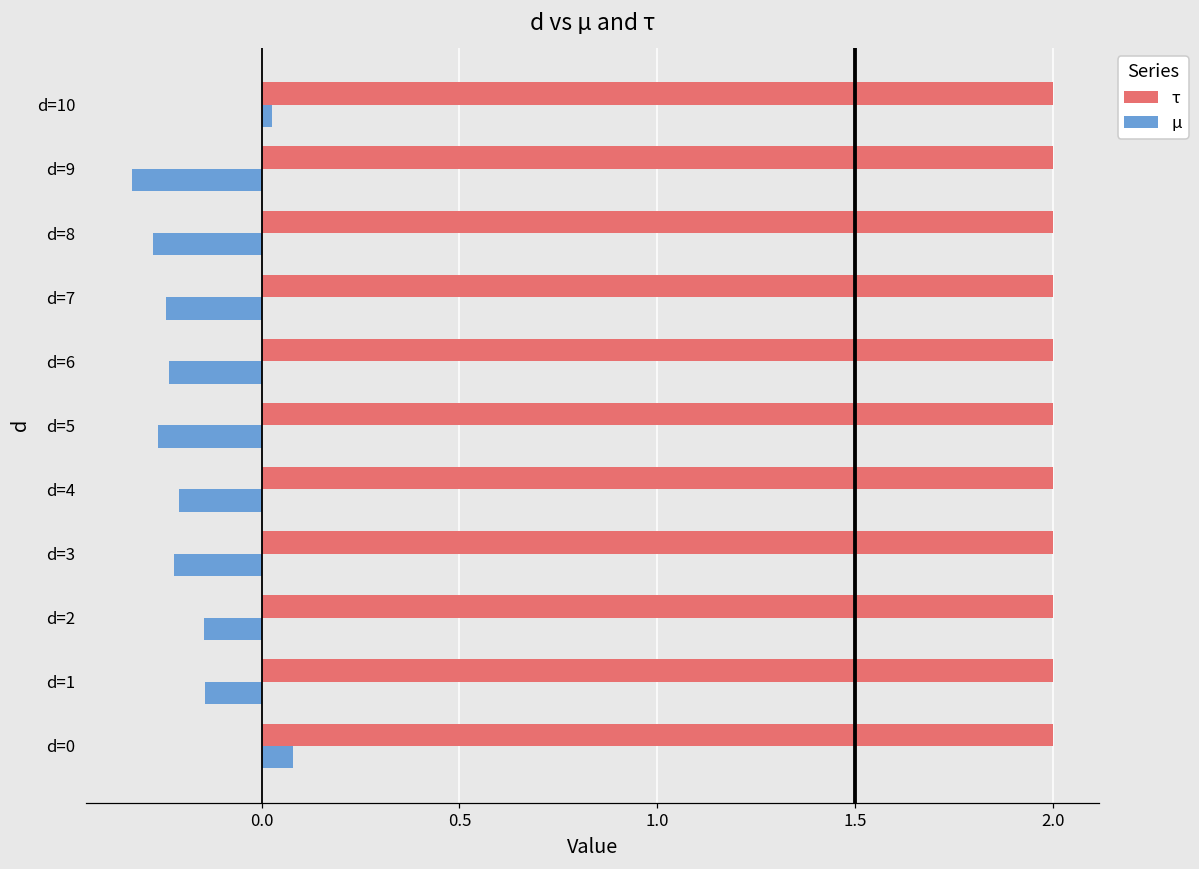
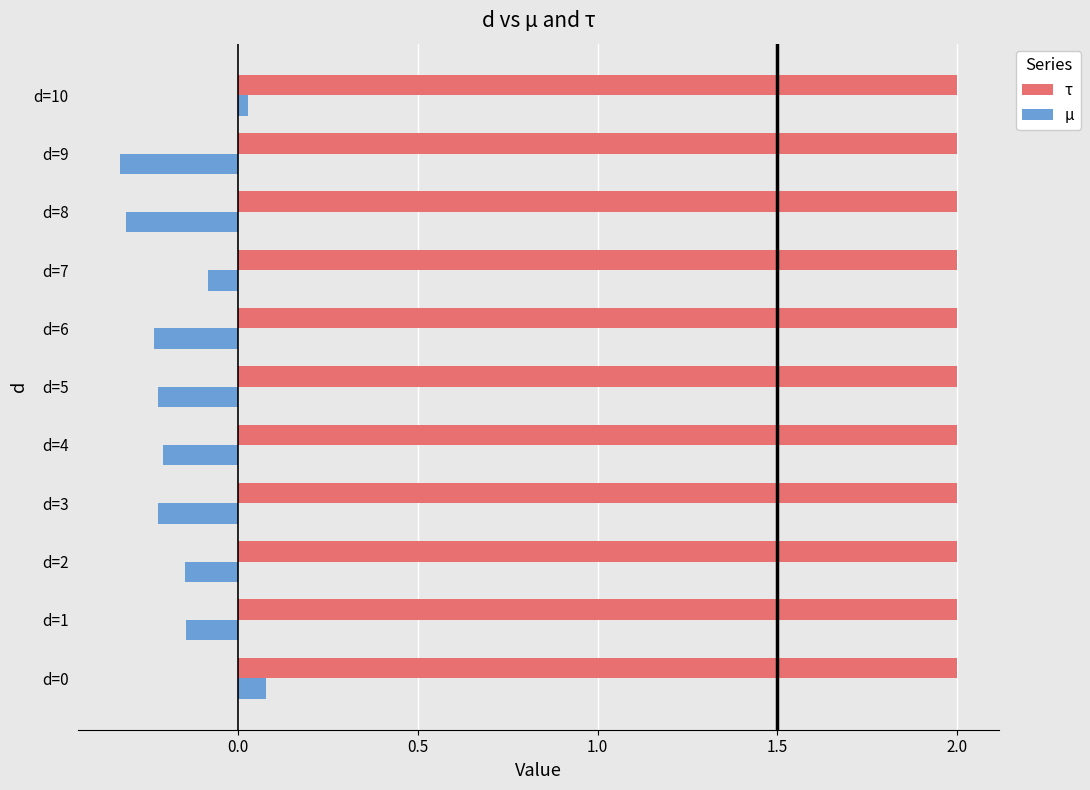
  {
    "τ": {
      "d=10": 2.00,
      "d=9": 2.00,
      "d=8": 2.00,
      "d=7": 2.00,
      "d=6": 2.00,
      "d=5": 2.00,
      "d=4": 2.00,
      "d=3": 2.00,
      "d=2": 2.00,
      "d=1": 2.00,
      "d=0": 2.00
    },
    "µ": {
      "d=10": 0.03,
      "d=9": -0.33,
-     "d=8": -0.27,
-     "d=7": -0.24,
+     "d=8": -0.31,
+     "d=7": -0.08,
      "d=6": -0.23,
-     "d=5": -0.26,
+     "d=5": -0.22,
      "d=4": -0.21,
      "d=3": -0.22,
      "d=2": -0.15,
      "d=1": -0.14,
      "d=0": 0.08
    }
  }
